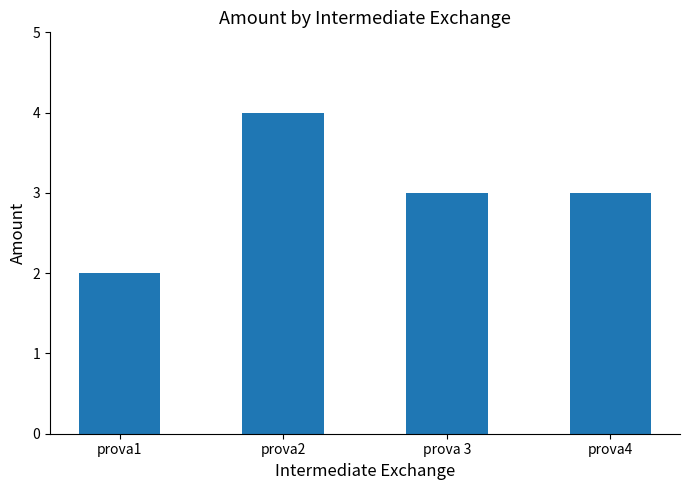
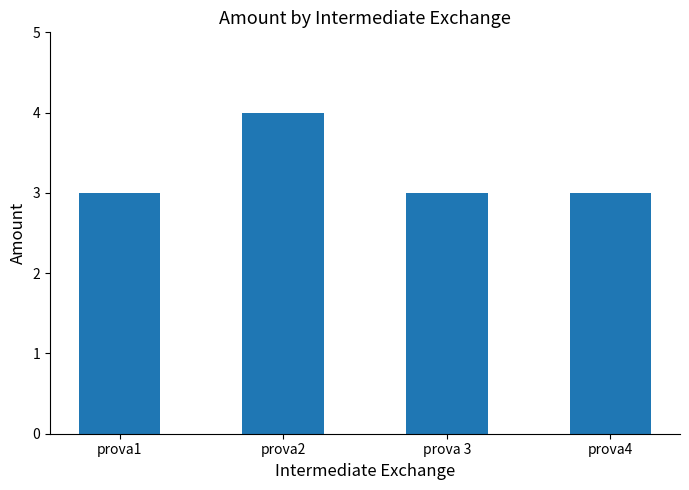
  {
-   "prova1": 2,
+   "prova1": 3,
    "prova2": 4,
    "prova 3": 3,
    "prova4": 3
  }
